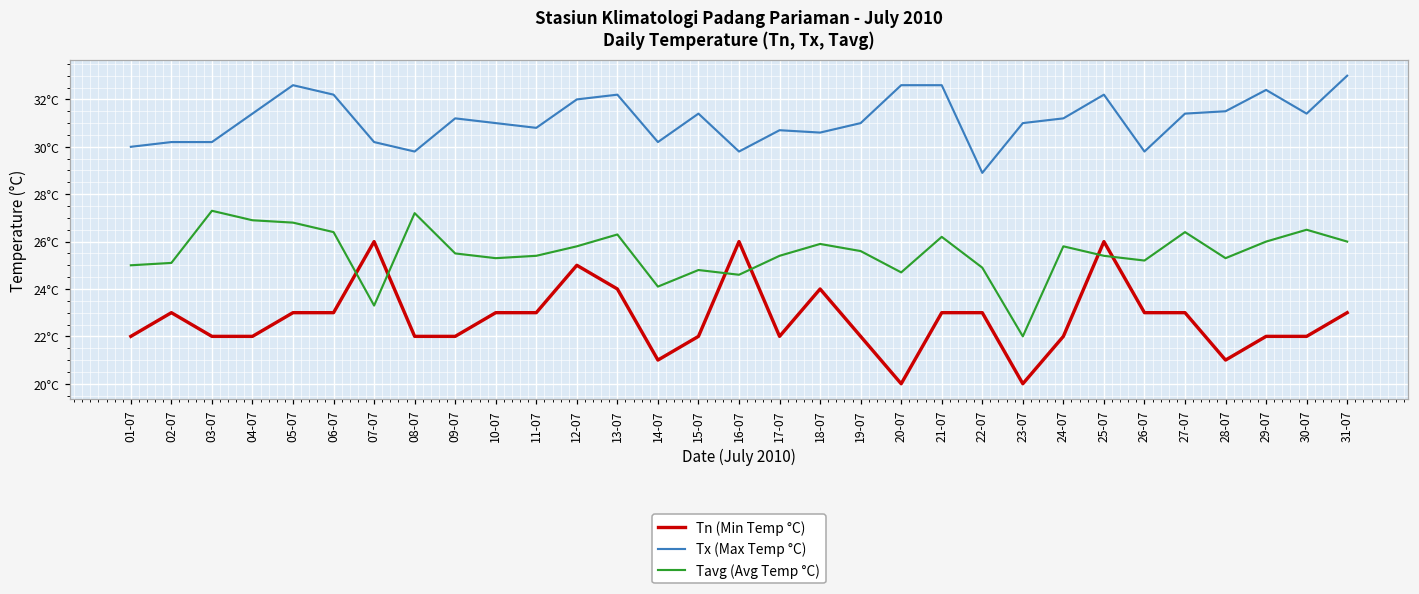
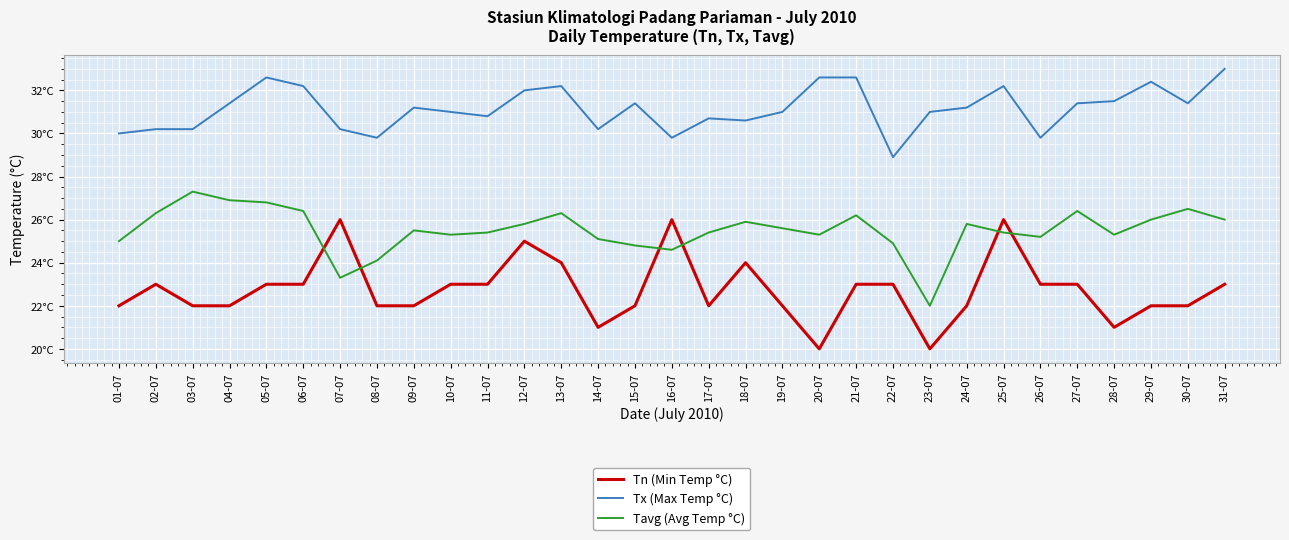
  {
    "Tn (Min Temp °C)": {
      "01-07": "22.0°C",
      "02-07": "23.0°C",
      "03-07": "22.0°C",
      "04-07": "22.0°C",
      "05-07": "23.0°C",
      "06-07": "23.0°C",
      "07-07": "26.0°C",
      "08-07": "22.0°C",
      "09-07": "22.0°C",
      "10-07": "23.0°C",
      "11-07": "23.0°C",
      "12-07": "25.0°C",
      "13-07": "24.0°C",
      "14-07": "21.0°C",
      "15-07": "22.0°C",
      "16-07": "26.0°C",
      "17-07": "22.0°C",
      "18-07": "24.0°C",
      "19-07": "22.0°C",
      "20-07": "20.0°C",
      "21-07": "23.0°C",
      "22-07": "23.0°C",
      "23-07": "20.0°C",
      "24-07": "22.0°C",
      "25-07": "26.0°C",
      "26-07": "23.0°C",
      "27-07": "23.0°C",
      "28-07": "21.0°C",
      "29-07": "22.0°C",
      "30-07": "22.0°C",
      "31-07": "23.0°C"
    },
    "Tx (Max Temp °C)": {
      "01-07": "30.0°C",
      "02-07": "30.2°C",
      "03-07": "30.2°C",
      "04-07": "31.4°C",
      "05-07": "32.6°C",
      "06-07": "32.2°C",
      "07-07": "30.2°C",
      "08-07": "29.8°C",
      "09-07": "31.2°C",
      "10-07": "31.0°C",
      "11-07": "30.8°C",
      "12-07": "32.0°C",
      "13-07": "32.2°C",
      "14-07": "30.2°C",
      "15-07": "31.4°C",
      "16-07": "29.8°C",
      "17-07": "30.7°C",
      "18-07": "30.6°C",
      "19-07": "31.0°C",
      "20-07": "32.6°C",
      "21-07": "32.6°C",
      "22-07": "28.9°C",
      "23-07": "31.0°C",
      "24-07": "31.2°C",
      "25-07": "32.2°C",
      "26-07": "29.8°C",
      "27-07": "31.4°C",
      "28-07": "31.5°C",
      "29-07": "32.4°C",
      "30-07": "31.4°C",
      "31-07": "33.0°C"
    },
    "Tavg (Avg Temp °C)": {
      "01-07": "25.0°C",
-     "02-07": "25.1°C",
+     "02-07": "26.3°C",
      "03-07": "27.3°C",
      "04-07": "26.9°C",
      "05-07": "26.8°C",
      "06-07": "26.4°C",
      "07-07": "23.3°C",
-     "08-07": "27.2°C",
+     "08-07": "24.1°C",
      "09-07": "25.5°C",
      "10-07": "25.3°C",
      "11-07": "25.4°C",
      "12-07": "25.8°C",
      "13-07": "26.3°C",
-     "14-07": "24.1°C",
+     "14-07": "25.1°C",
      "15-07": "24.8°C",
      "16-07": "24.6°C",
      "17-07": "25.4°C",
      "18-07": "25.9°C",
      "19-07": "25.6°C",
-     "20-07": "24.7°C",
+     "20-07": "25.3°C",
      "21-07": "26.2°C",
      "22-07": "24.9°C",
      "23-07": "22.0°C",
      "24-07": "25.8°C",
      "25-07": "25.4°C",
      "26-07": "25.2°C",
      "27-07": "26.4°C",
      "28-07": "25.3°C",
      "29-07": "26.0°C",
      "30-07": "26.5°C",
      "31-07": "26.0°C"
    }
  }
